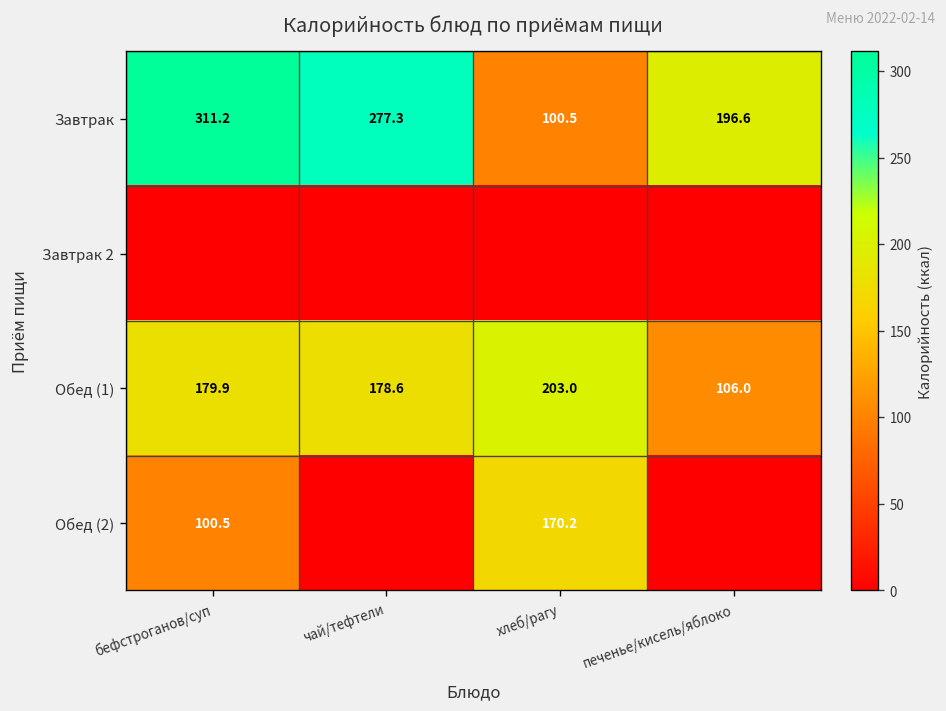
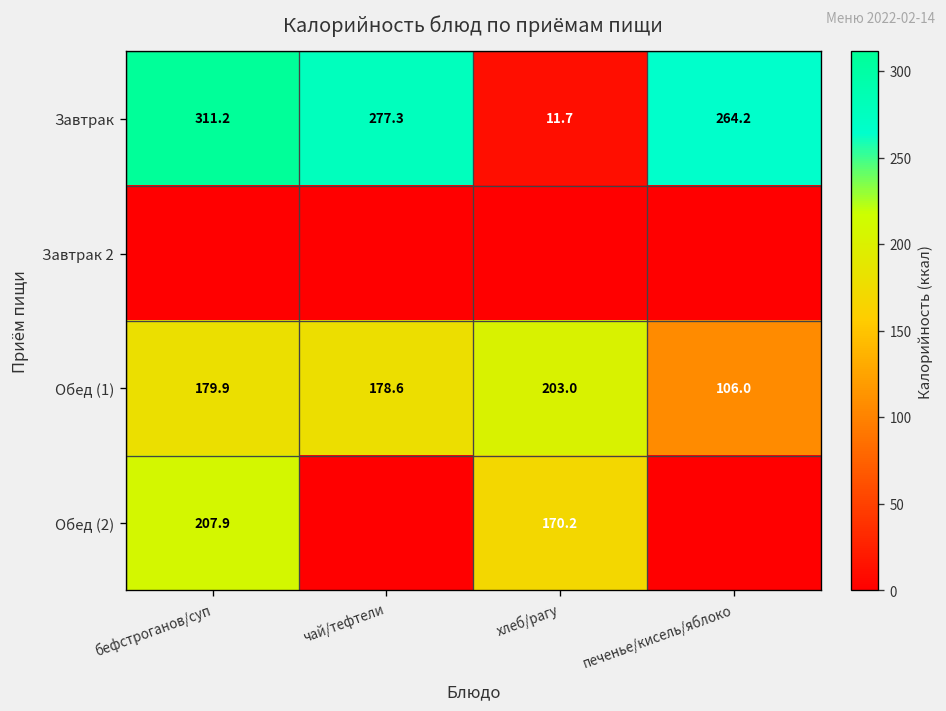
  {
    "Завтрак": {
      "бефстроганов/суп": 311.2,
      "чай/тефтели": 277.3,
-     "хлеб/рагу": 100.5,
-     "печенье/кисель/яблоко": 196.6
+     "хлеб/рагу": 11.7,
+     "печенье/кисель/яблоко": 264.2
    },
    "Обед (1)": {
      "бефстроганов/суп": 179.9,
      "чай/тефтели": 178.6,
      "хлеб/рагу": 203.0,
      "печенье/кисель/яблоко": 106.0
    },
    "Обед (2)": {
-     "бефстроганов/суп": 100.5,
+     "бефстроганов/суп": 207.9,
      "хлеб/рагу": 170.2
    }
  }
